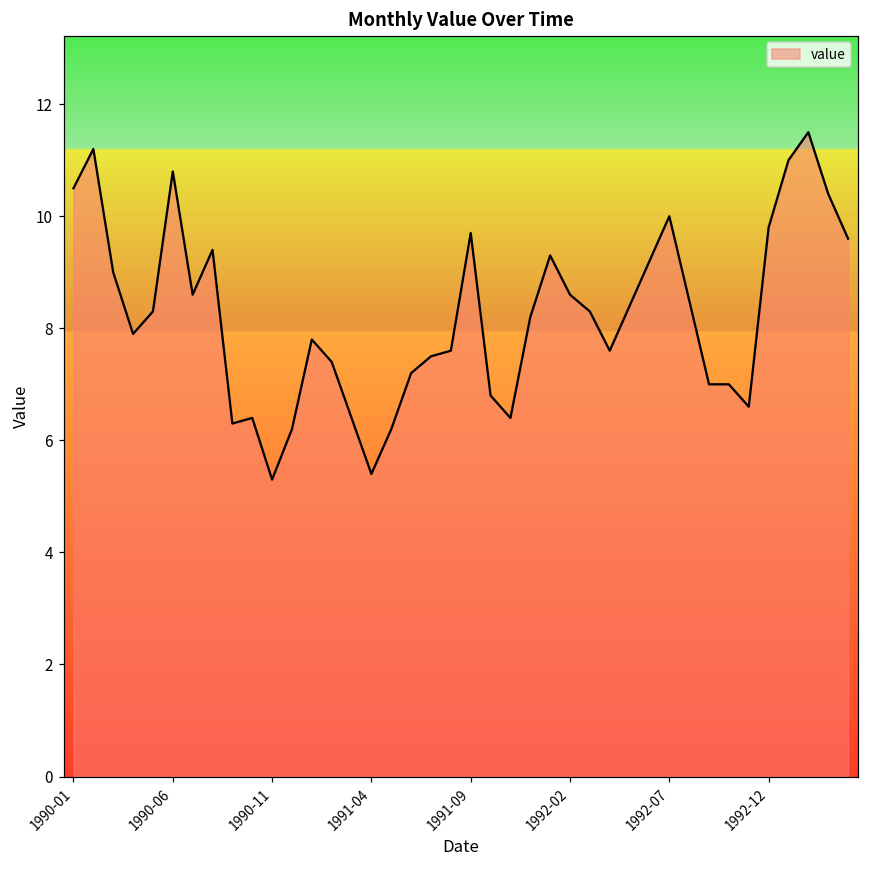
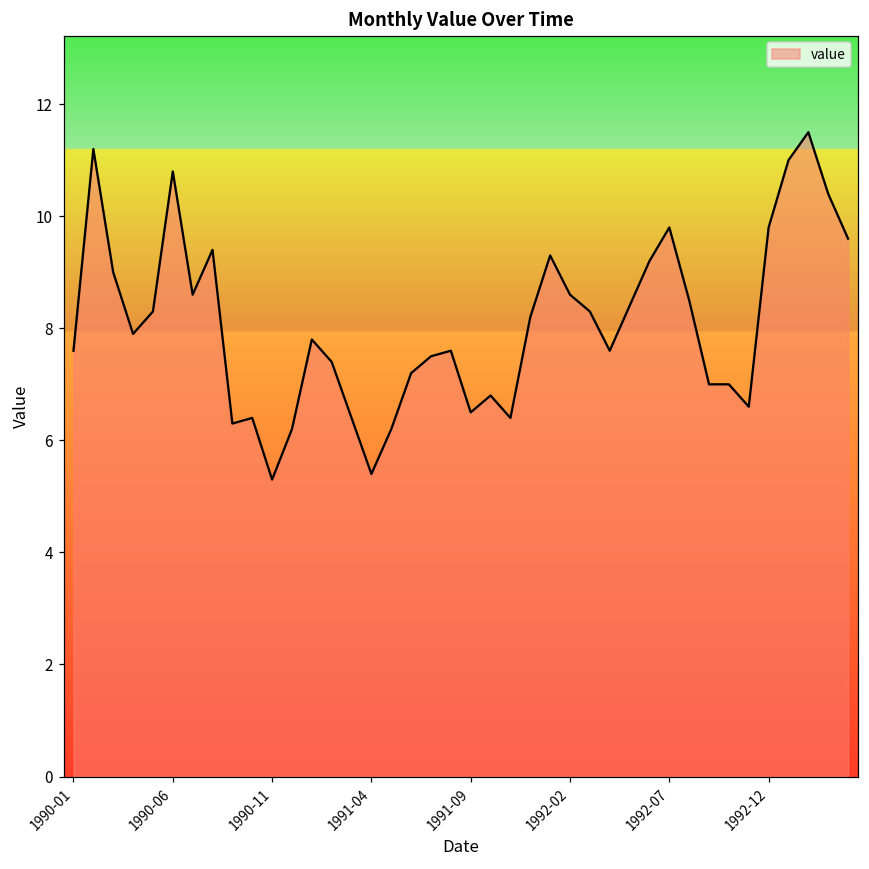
  {
-   "1990-01": 10.5,
+   "1990-01": 7.6,
    "1990-06": 10.8,
    "1990-11": 5.3,
    "1991-04": 5.4,
-   "1991-09": 9.7,
+   "1991-09": 6.5,
    "1992-02": 8.6,
-   "1992-07": 10.0,
+   "1992-07": 9.8,
    "1992-12": 9.8
  }
